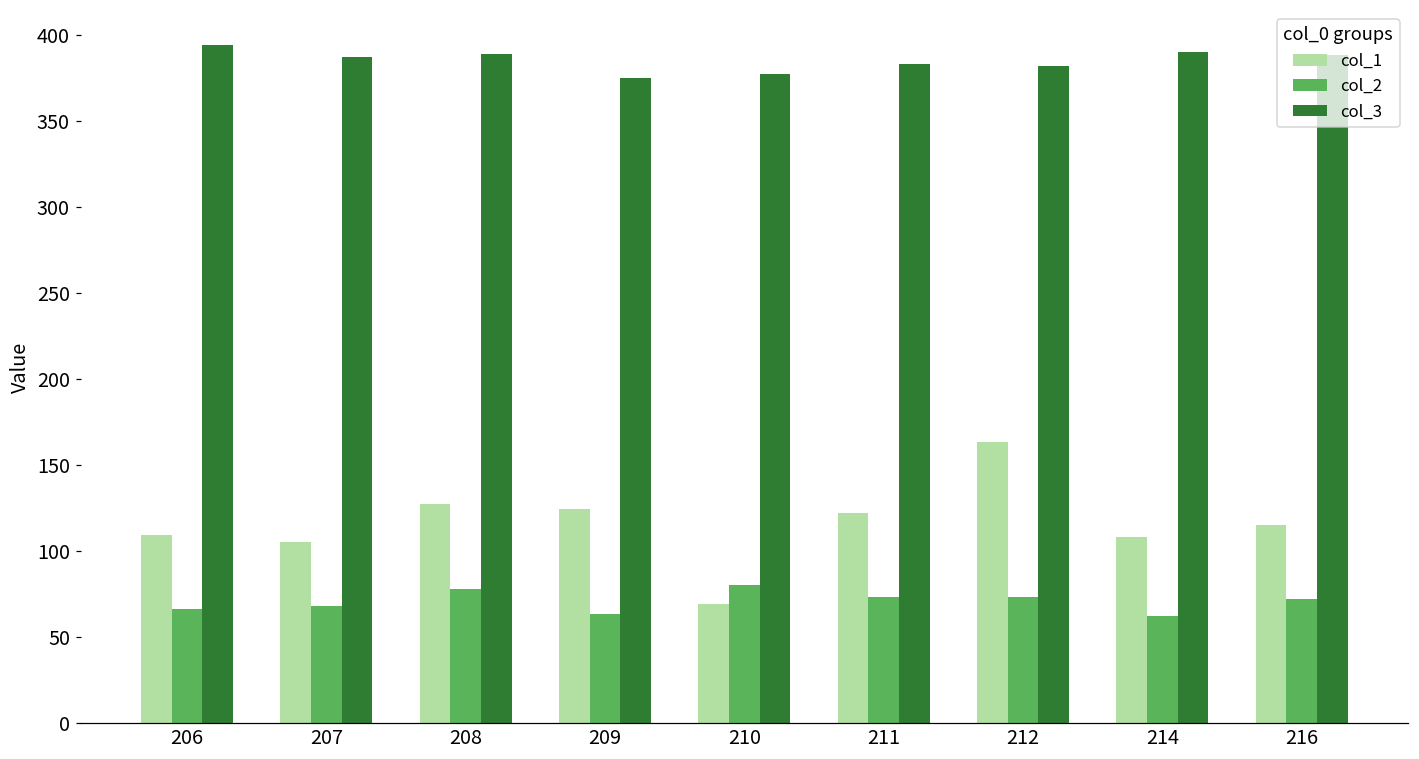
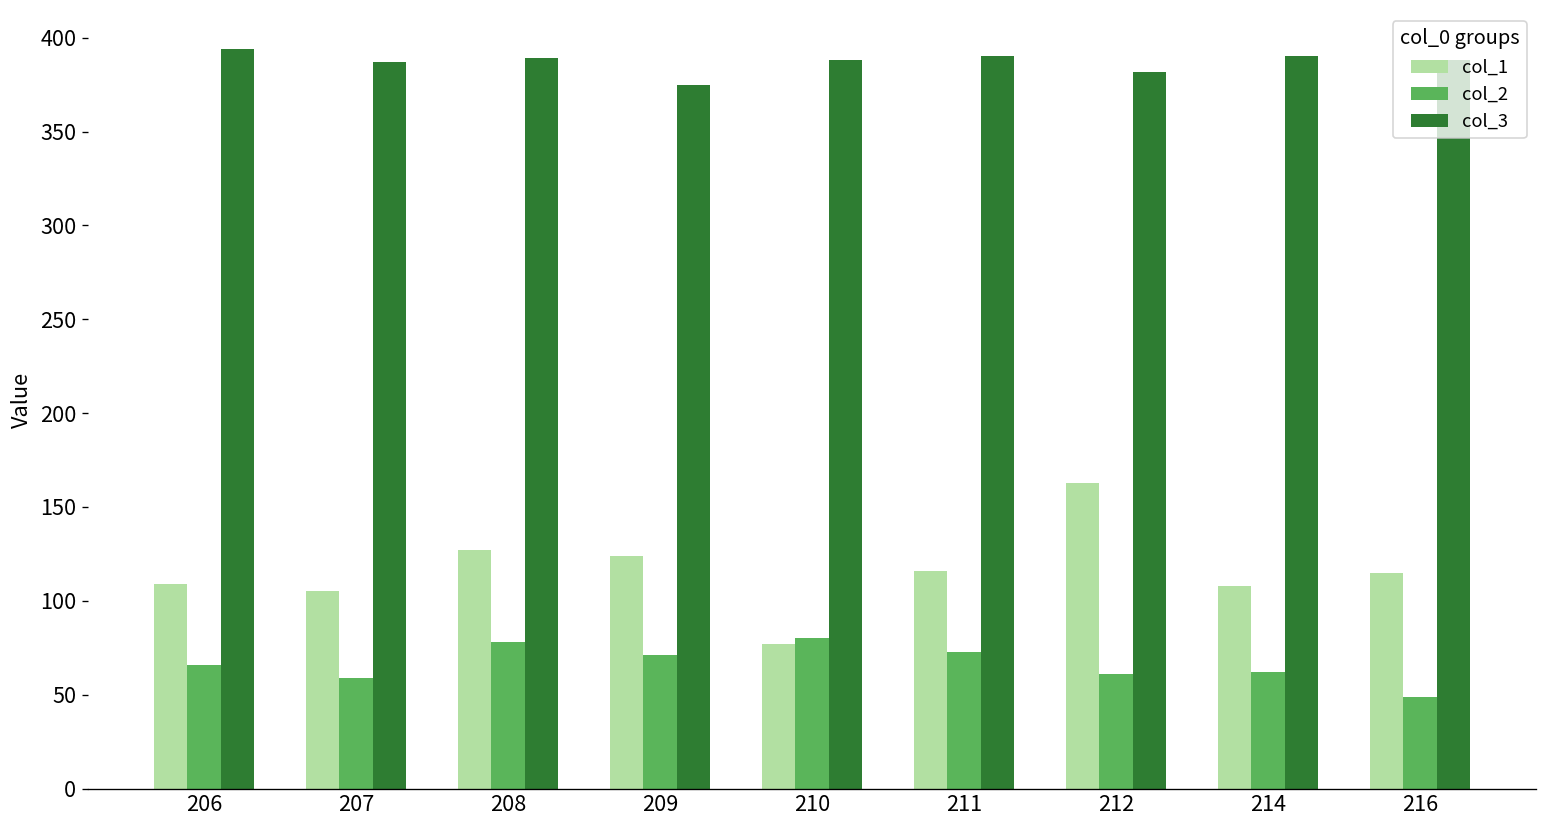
  {
    "col_1": {
      "206": 109,
      "207": 105,
      "208": 127,
      "209": 124,
-     "210": 69,
-     "211": 122,
+     "210": 77,
+     "211": 116,
      "212": 163,
      "214": 108,
      "216": 115
    },
    "col_2": {
      "206": 66,
-     "207": 68,
+     "207": 59,
      "208": 78,
-     "209": 63,
+     "209": 71,
      "210": 80,
      "211": 73,
-     "212": 73,
+     "212": 61,
      "214": 62,
-     "216": 72
+     "216": 49
    },
    "col_3": {
      "206": 394,
      "207": 387,
      "208": 389,
      "209": 375,
-     "210": 377,
-     "211": 383,
+     "210": 388,
+     "211": 390,
      "212": 382,
      "214": 390
    }
  }
